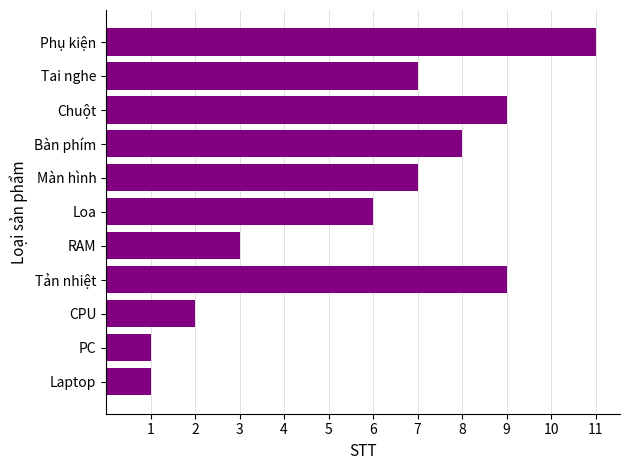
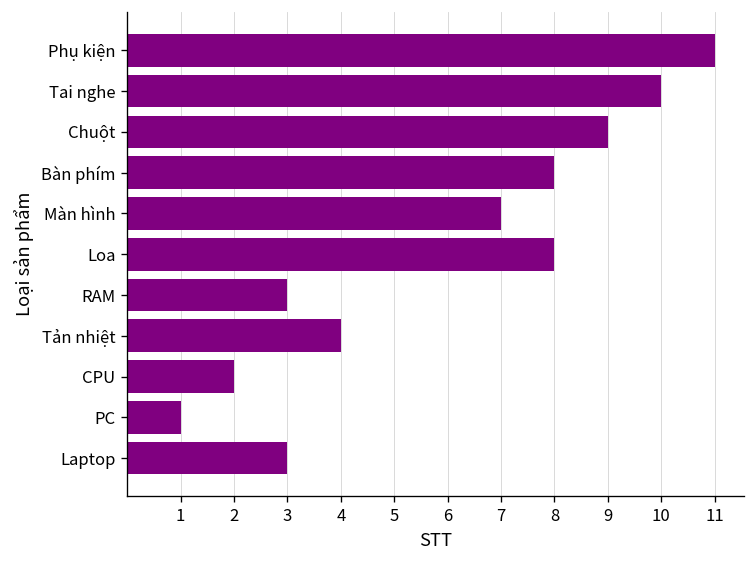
  {
    "Phụ kiện": 11,
-   "Tai nghe": 7,
+   "Tai nghe": 10,
    "Chuột": 9,
    "Bàn phím": 8,
    "Màn hình": 7,
-   "Loa": 6,
+   "Loa": 8,
    "RAM": 3,
-   "Tản nhiệt": 9,
+   "Tản nhiệt": 4,
    "CPU": 2,
    "PC": 1,
-   "Laptop": 1
+   "Laptop": 3
  }
